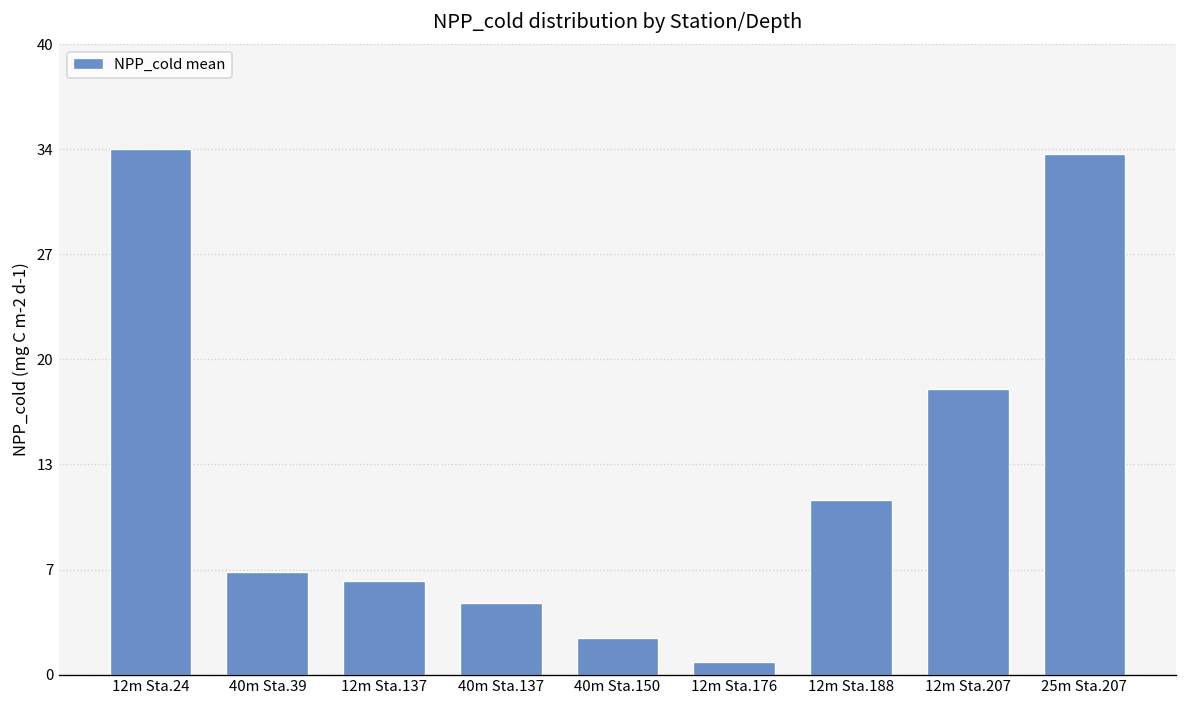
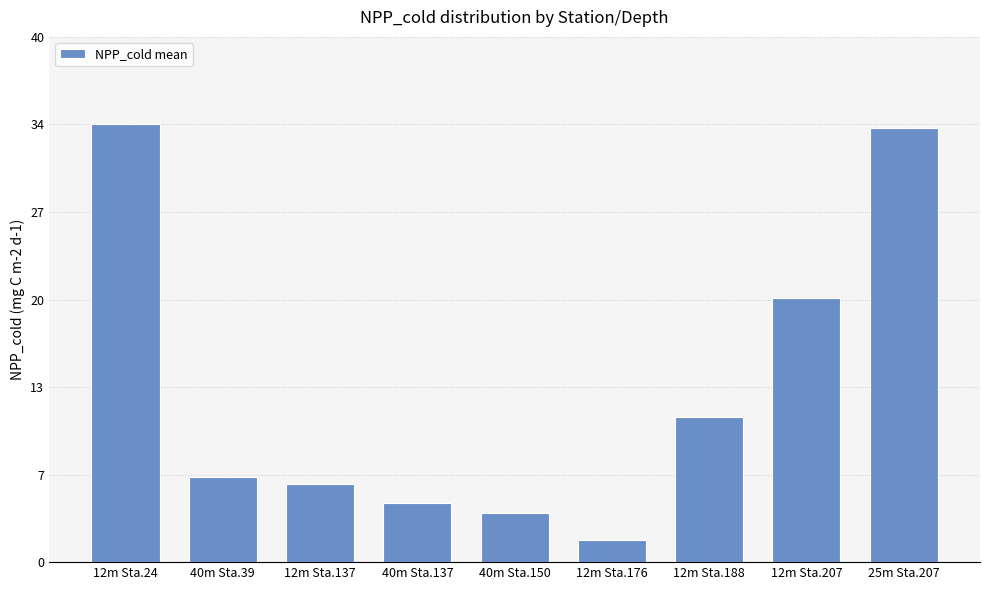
  {
    "12m Sta.24": 33.6,
    "40m Sta.39": 6.5,
    "12m Sta.137": 6.0,
    "40m Sta.137": 4.6,
-   "40m Sta.150": 2.3,
-   "12m Sta.176": 0.8,
+   "40m Sta.150": 3.8,
+   "12m Sta.176": 1.7,
    "12m Sta.188": 11.2,
-   "12m Sta.207": 18.3,
+   "12m Sta.207": 20.3,
    "25m Sta.207": 33.4
  }
